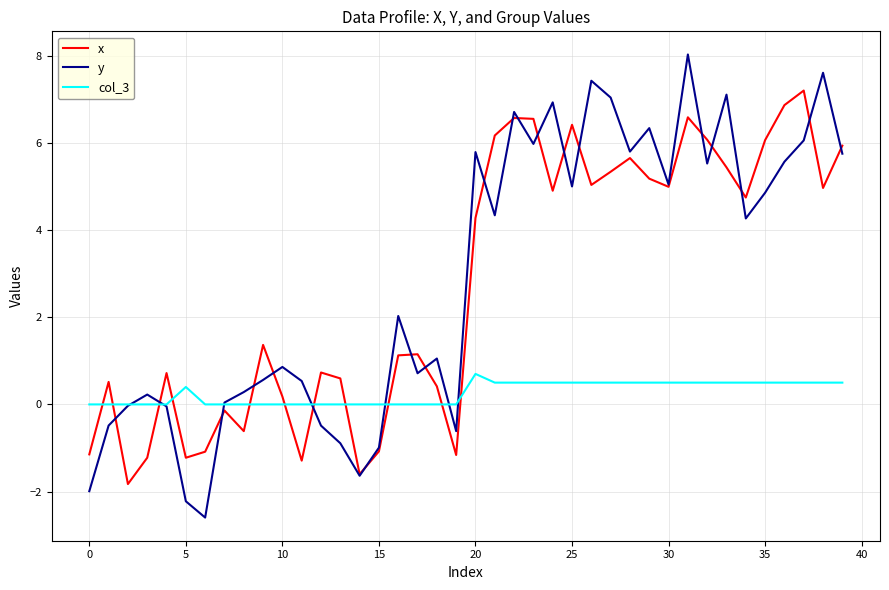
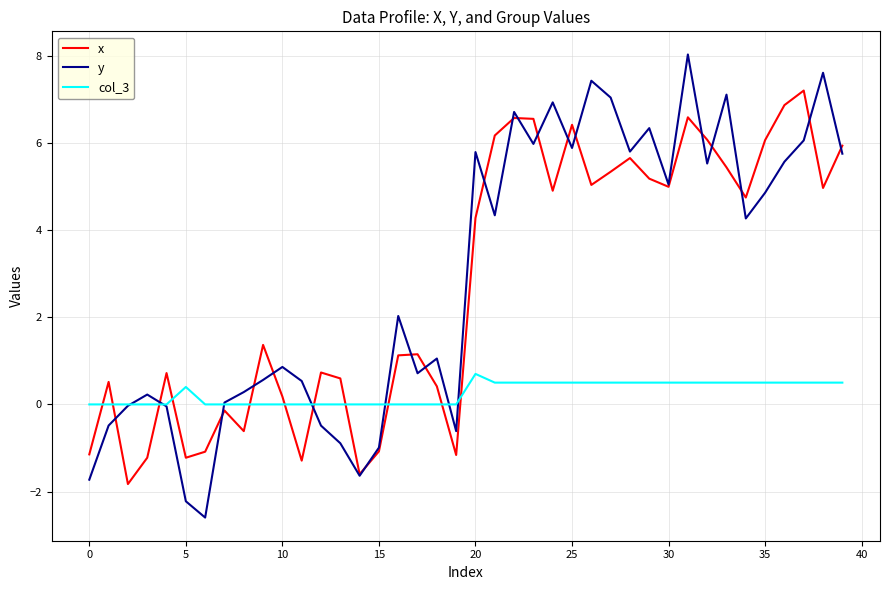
  {
    "x": {
      "0": -1.1,
      "5": -1.2,
      "10": 0.2,
      "15": -1.1,
      "20": 4.3,
      "25": 6.4,
      "35": 6.1
    },
    "y": {
-     "0": -2.0,
+     "0": -1.7,
      "5": -2.2,
      "10": 0.9,
      "15": -1.0,
      "20": 5.8,
-     "25": 5.0,
+     "25": 5.9,
      "35": 4.9
    },
    "col_3": {
      "0": 0.0,
      "5": 0.4,
      "10": 0.0,
      "15": 0.0,
      "20": 0.7,
      "25": 0.5,
      "30": 0.5,
      "35": 0.5
    }
  }
